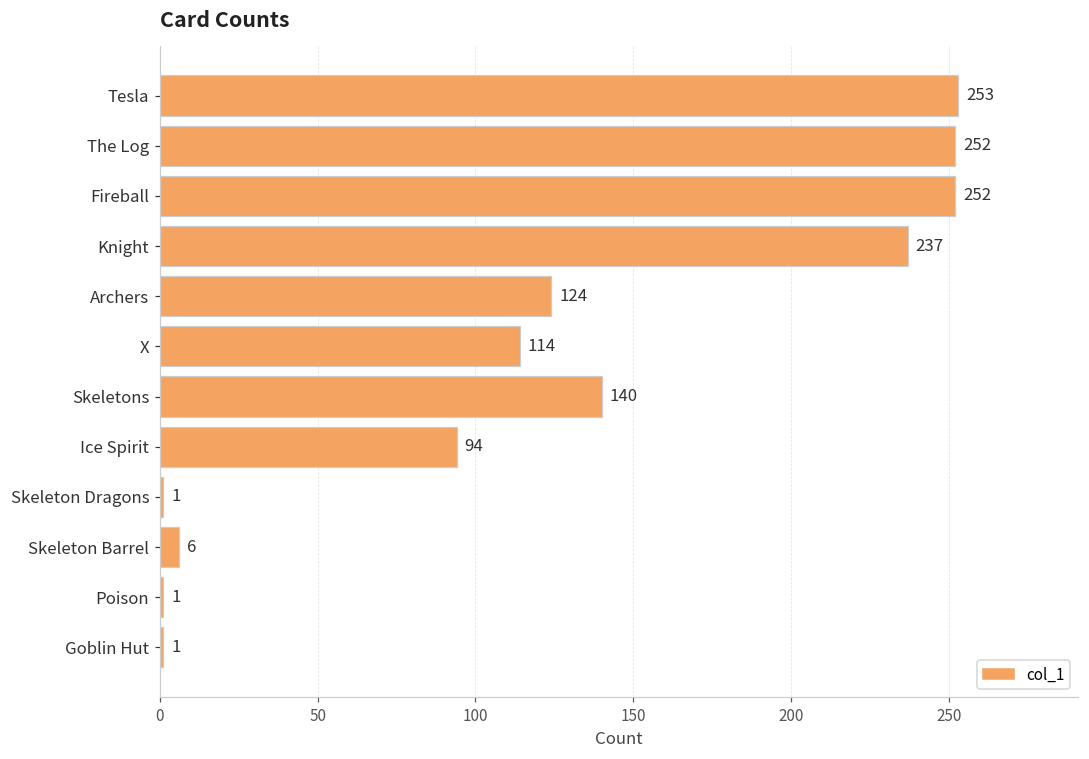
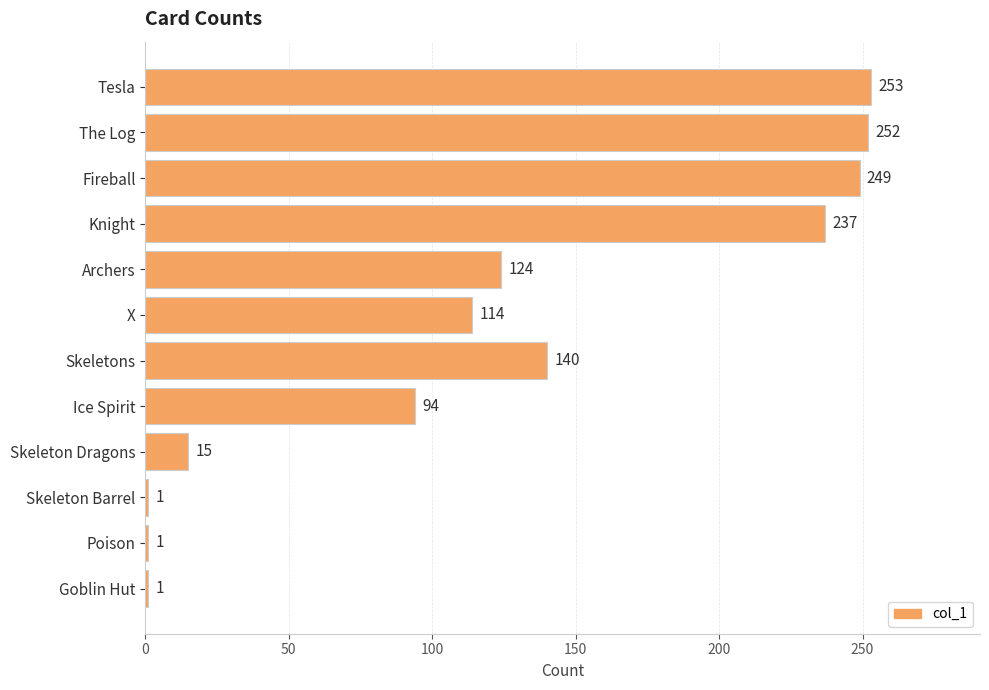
  {
    "Tesla": 253,
    "The Log": 252,
-   "Fireball": 252,
+   "Fireball": 249,
    "Knight": 237,
    "Archers": 124,
    "X": 114,
    "Skeletons": 140,
    "Ice Spirit": 94,
-   "Skeleton Dragons": 1,
-   "Skeleton Barrel": 6,
+   "Skeleton Dragons": 15,
+   "Skeleton Barrel": 1,
    "Poison": 1,
    "Goblin Hut": 1
  }
